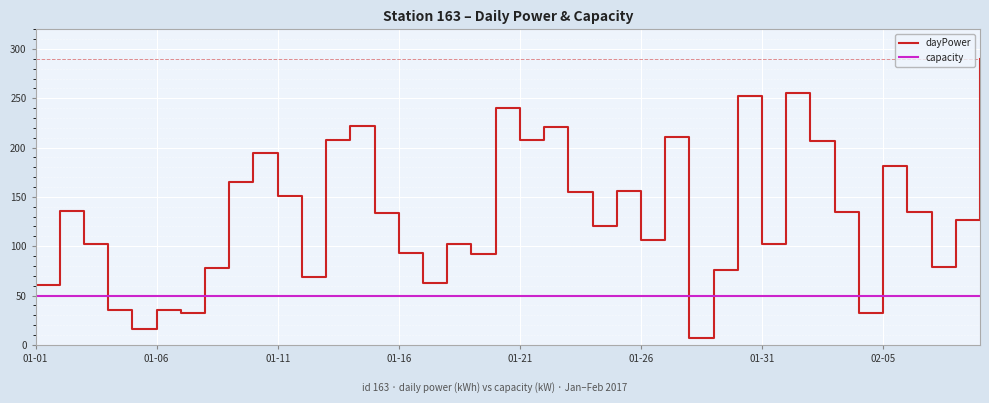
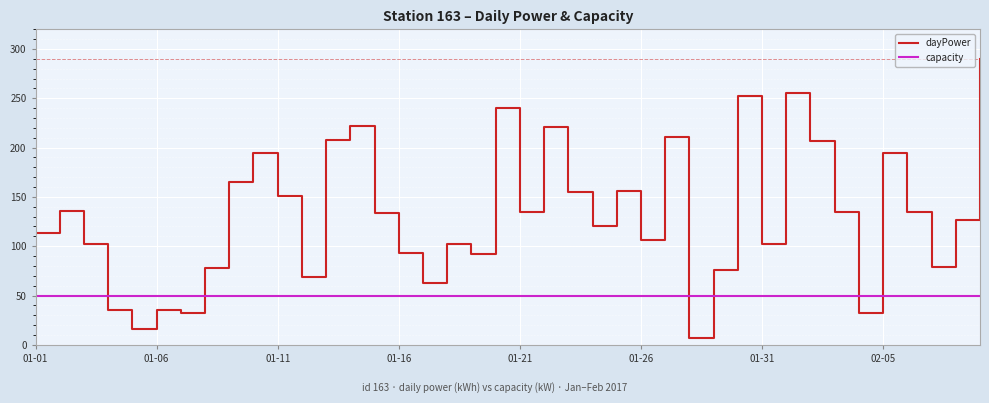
  {
    "dayPower": {
-     "01-01": 60,
+     "01-01": 110,
      "01-06": 40,
      "01-11": 150,
      "01-16": 90,
-     "01-21": 210,
+     "01-21": 140,
      "01-26": 110,
      "01-31": 100,
-     "02-05": 180
+     "02-05": 200
    },
    "capacity": {
      "01-01": 50,
      "01-06": 50,
      "01-11": 50,
      "01-16": 50,
      "01-21": 50,
      "01-26": 50,
      "01-31": 50,
      "02-05": 50
    }
  }
